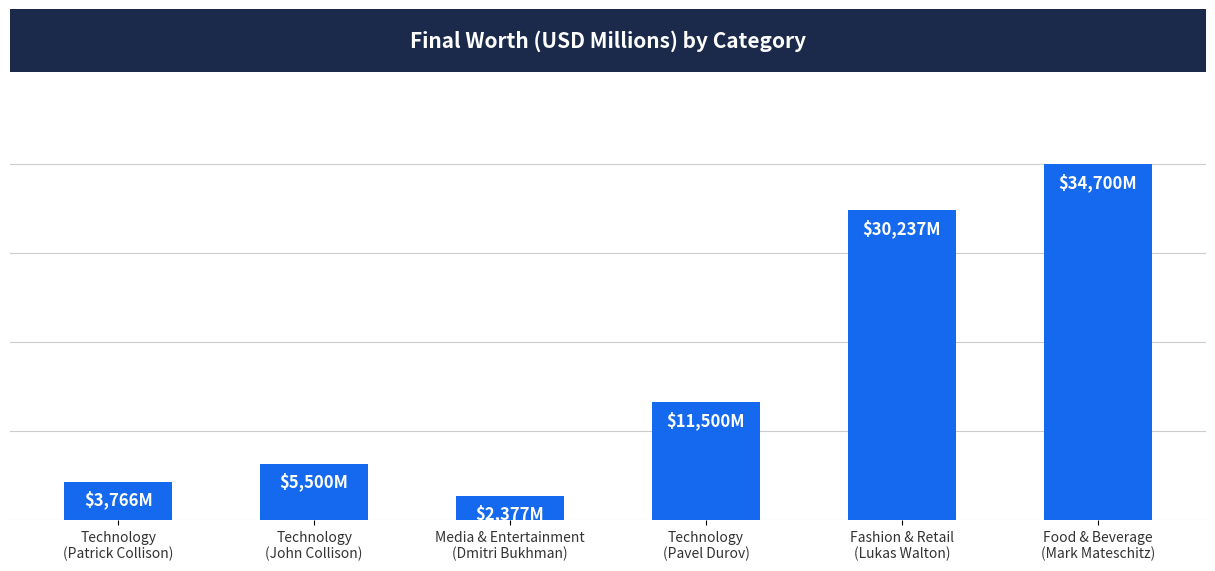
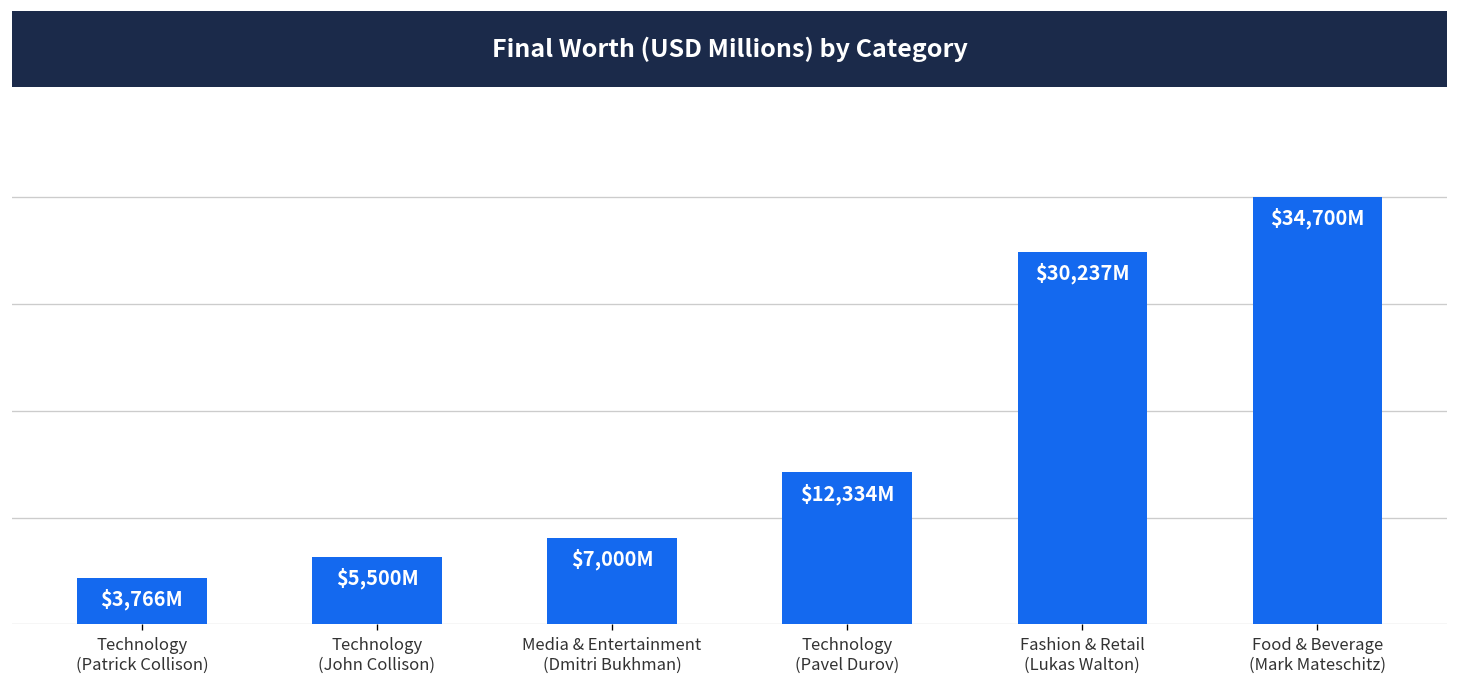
  {
    "Technology (Patrick Collison)": "$3,766M",
    "Technology (John Collison)": "$5,500M",
-   "Media & Entertainment (Dmitri Bukhman)": "$2,377M",
-   "Technology (Pavel Durov)": "$11,500M",
+   "Media & Entertainment (Dmitri Bukhman)": "$7,000M",
+   "Technology (Pavel Durov)": "$12,334M",
    "Fashion & Retail (Lukas Walton)": "$30,237M",
    "Food & Beverage (Mark Mateschitz)": "$34,700M"
  }
